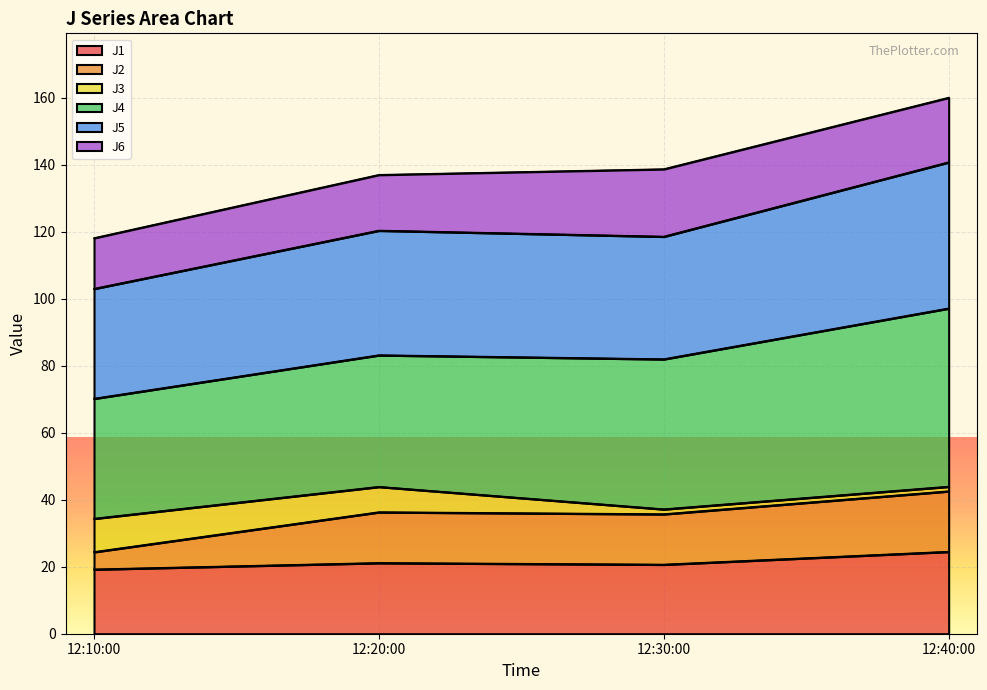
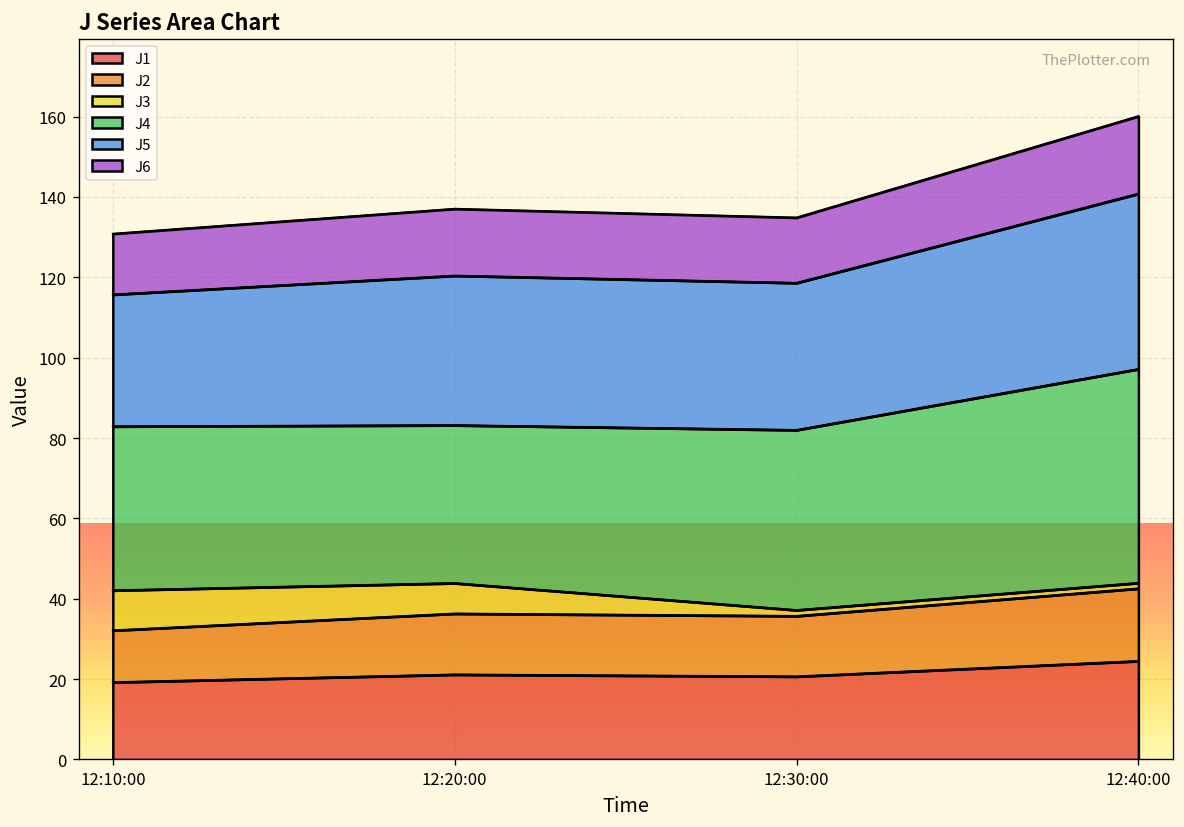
  {
    "J1": {
      "12:10:00": 19,
      "12:20:00": 21,
      "12:30:00": 21,
      "12:40:00": 25
    },
    "J2": {
-     "12:10:00": 5,
+     "12:10:00": 13,
      "12:20:00": 15,
      "12:30:00": 15,
      "12:40:00": 18
    },
    "J3": {
      "12:10:00": 10,
      "12:20:00": 8,
      "12:30:00": 1,
      "12:40:00": 1
    },
    "J4": {
-     "12:10:00": 36,
+     "12:10:00": 41,
      "12:20:00": 39,
      "12:30:00": 45,
      "12:40:00": 53
    },
    "J5": {
      "12:10:00": 33,
      "12:20:00": 37,
      "12:30:00": 37,
      "12:40:00": 44
    },
    "J6": {
      "12:10:00": 15,
      "12:20:00": 17,
-     "12:30:00": 20,
+     "12:30:00": 16,
      "12:40:00": 19
    }
  }
